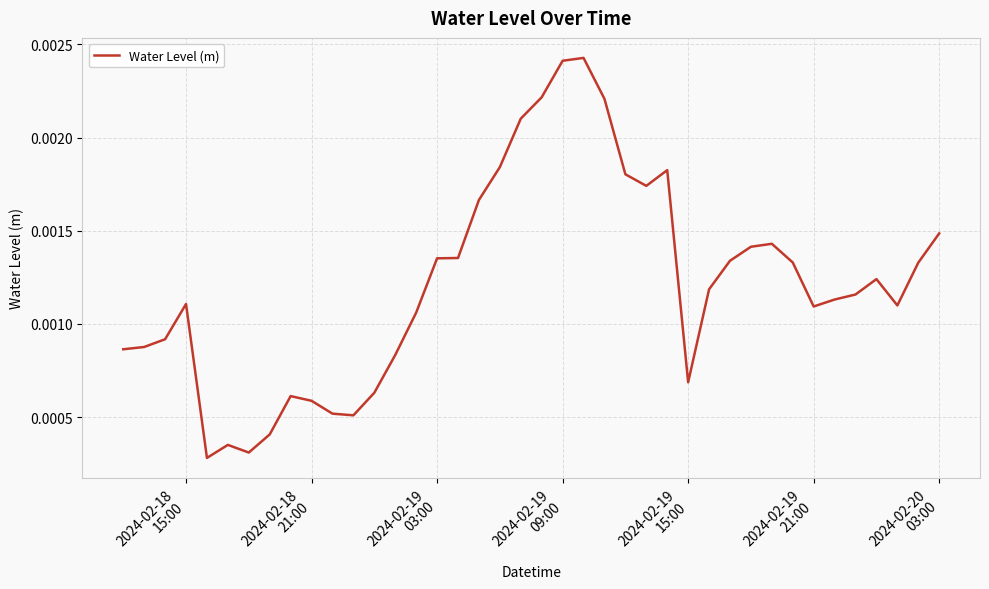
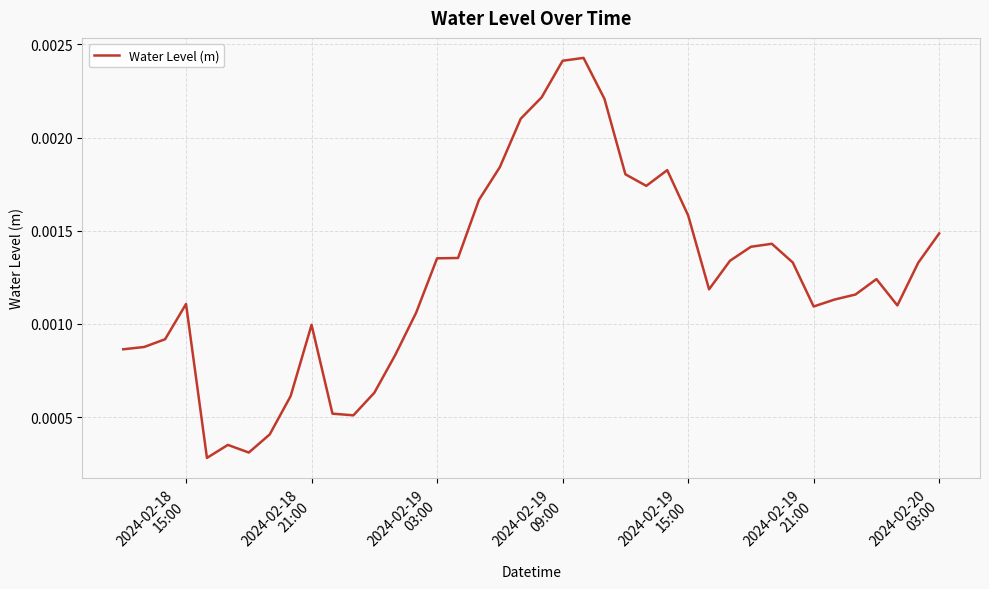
  {
    "2024-02-18 15:00": 0.00111,
-   "2024-02-18 21:00": 0.00059,
+   "2024-02-18 21:00": 0.00100,
    "2024-02-19 03:00": 0.00135,
    "2024-02-19 09:00": 0.00241,
-   "2024-02-19 15:00": 0.00069,
+   "2024-02-19 15:00": 0.00158,
    "2024-02-19 21:00": 0.00109,
    "2024-02-20 03:00": 0.00149
  }
